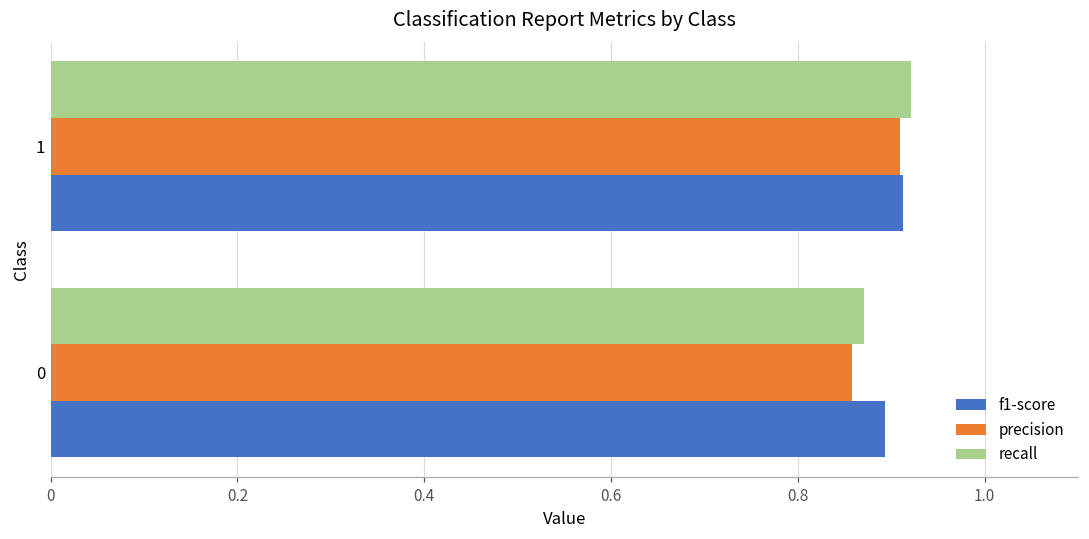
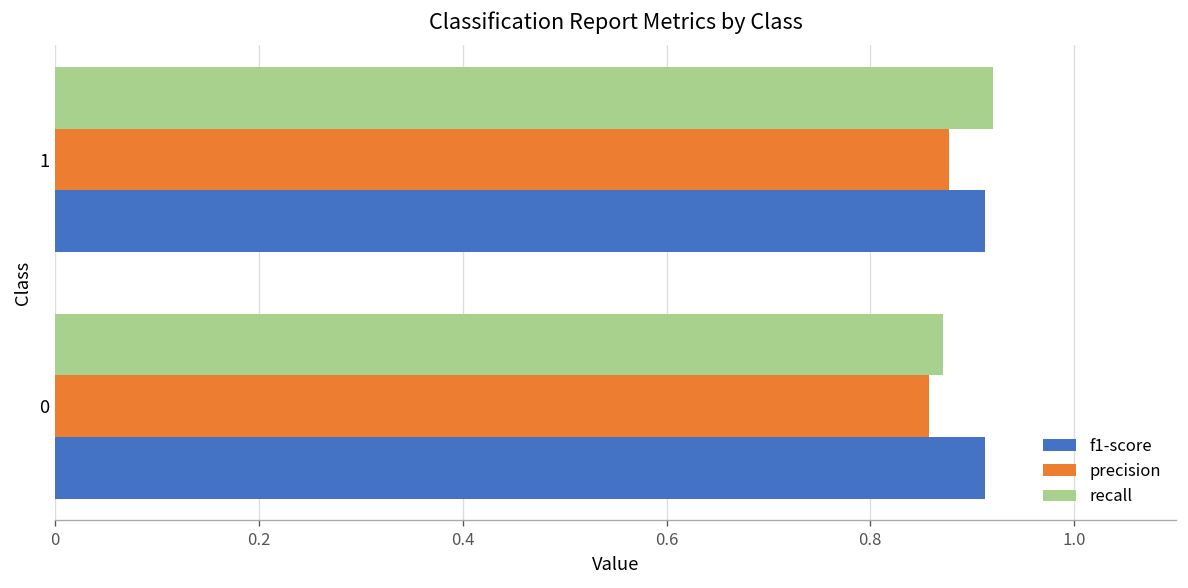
  {
    "f1-score": {
      "1": 0.91,
-     "0": 0.89
+     "0": 0.91
    },
    "precision": {
-     "1": 0.91,
+     "1": 0.88,
      "0": 0.86
    },
    "recall": {
      "1": 0.92,
      "0": 0.87
    }
  }
